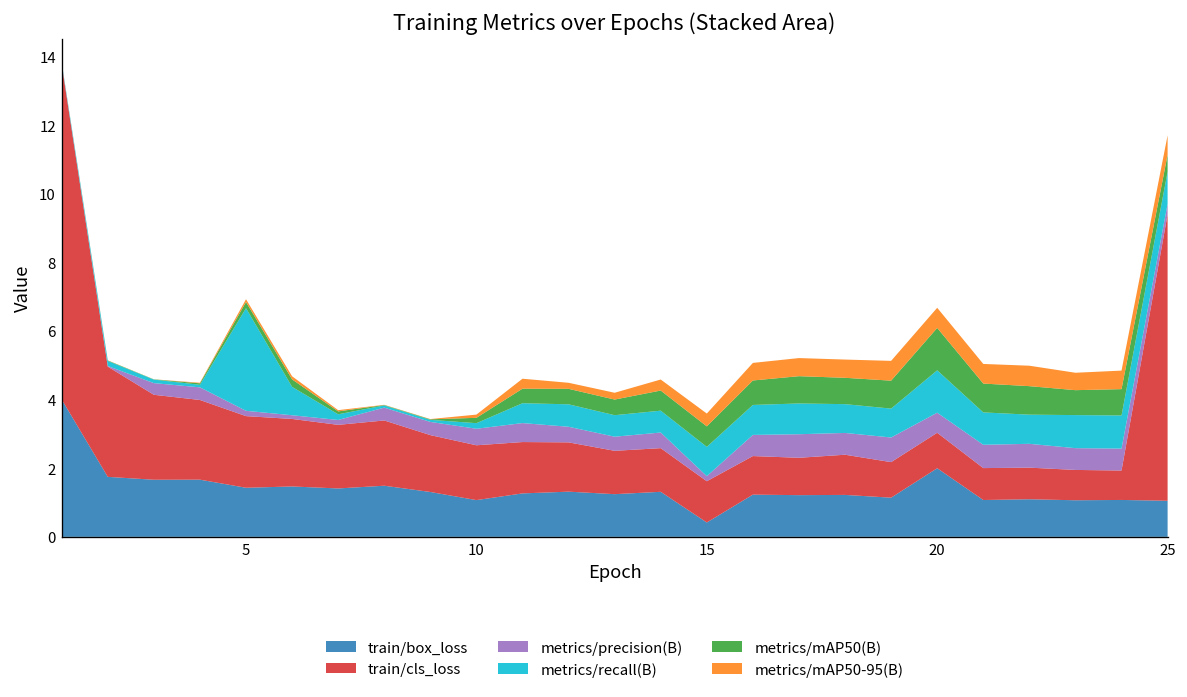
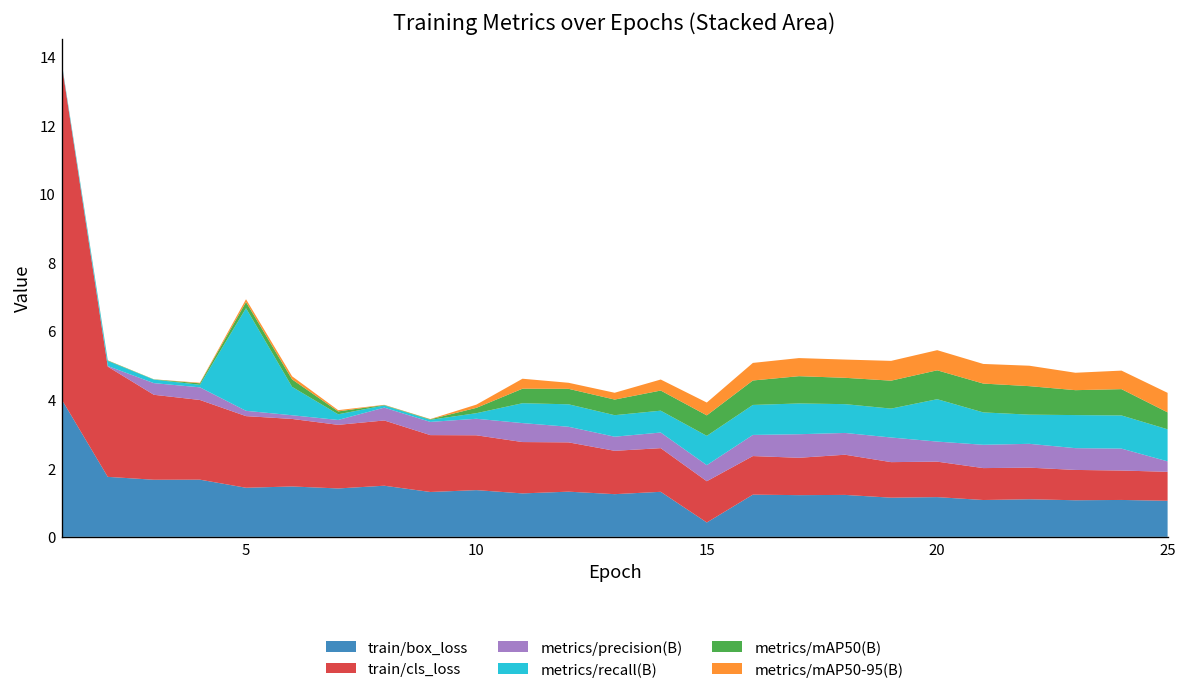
  {
    "train/box_loss": {
      "5": 1.4,
-     "10": 1.1,
+     "10": 1.4,
      "15": 0.4,
-     "20": 2.0,
+     "20": 1.2,
      "25": 1.1
    },
    "train/cls_loss": {
      "5": 2.1,
      "10": 1.6,
      "15": 1.2,
      "20": 1.0,
-     "25": 8.4
+     "25": 0.8
    },
    "metrics/precision(B)": {
      "5": 0.2,
      "10": 0.5,
-     "15": 0.1,
+     "15": 0.5,
      "20": 0.6,
      "25": 0.3
    },
    "metrics/recall(B)": {
      "5": 3.0,
      "10": 0.2,
      "15": 0.9,
      "20": 1.2,
      "25": 0.9
    },
    "metrics/mAP50(B)": {
      "10": 0.2,
      "15": 0.6,
-     "20": 1.2,
+     "20": 0.8,
      "25": 0.5
    },
    "metrics/mAP50-95(B)": {
      "10": 0.1,
      "15": 0.4,
      "20": 0.6,
      "25": 0.6
    }
  }
